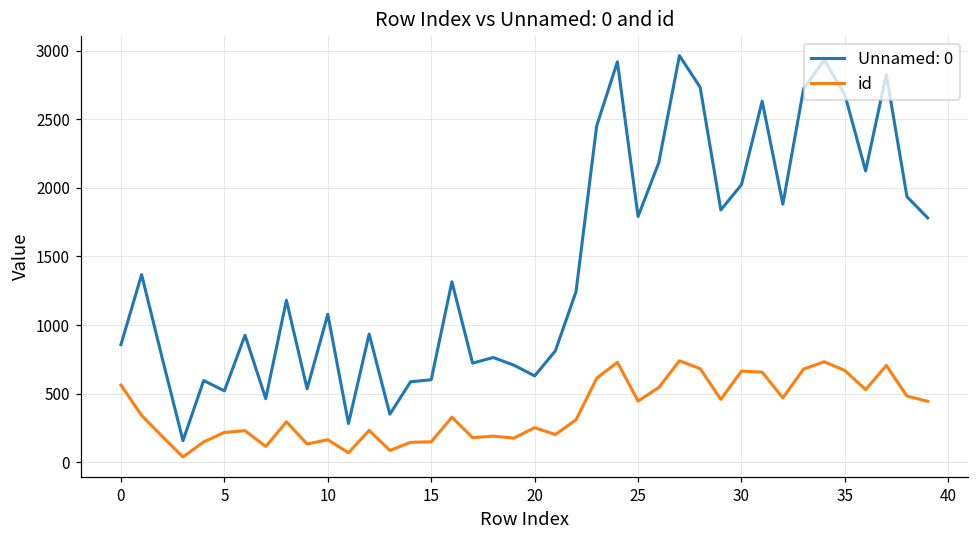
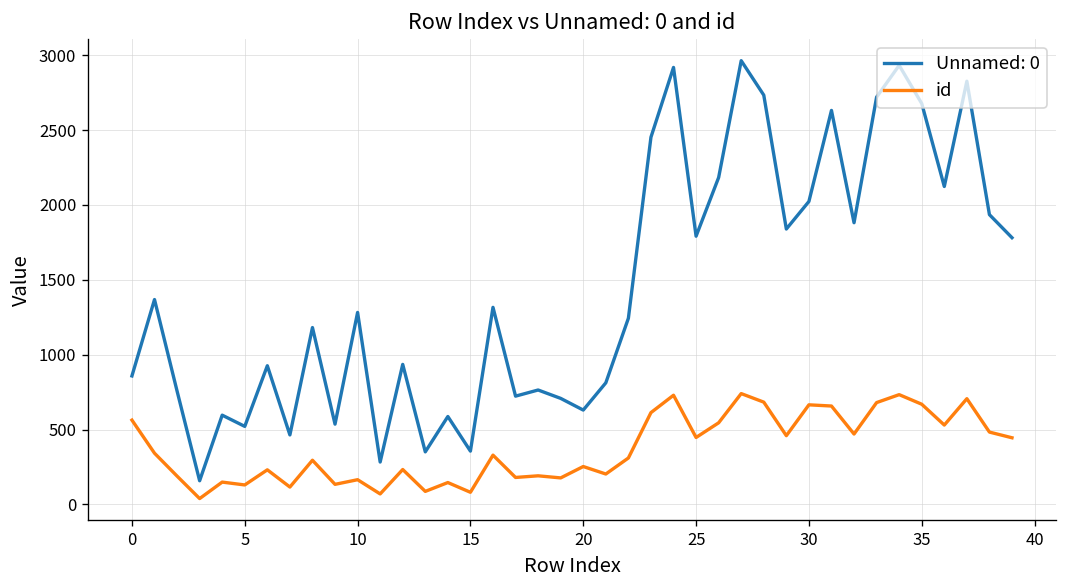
  {
    "Unnamed: 0": {
      "0": 860,
      "5": 520,
-     "10": 1080,
-     "15": 600,
+     "10": 1280,
+     "15": 360,
      "20": 630,
      "25": 1790,
      "30": 2020
    },
    "id": {
      "0": 560,
-     "5": 220,
+     "5": 130,
      "10": 170,
-     "15": 150,
+     "15": 80,
      "20": 250,
      "25": 450,
      "30": 670,
      "35": 670
    }
  }
